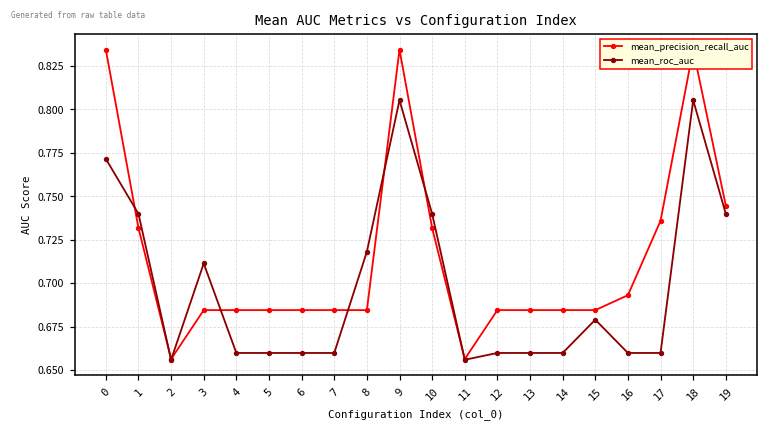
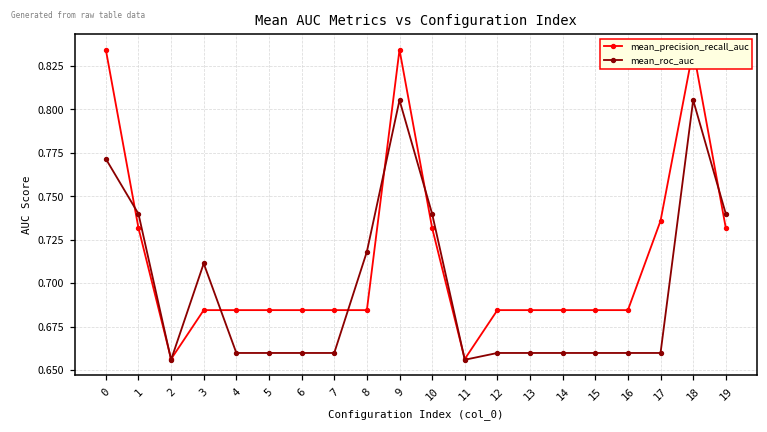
  {
    "mean_precision_recall_auc": {
      "0": 0.834,
      "1": 0.732,
      "3": 0.685,
      "4": 0.685,
      "5": 0.685,
      "6": 0.685,
      "7": 0.685,
      "8": 0.685,
      "9": 0.834,
      "10": 0.732,
      "12": 0.685,
      "13": 0.685,
      "14": 0.685,
      "15": 0.685,
-     "16": 0.693,
+     "16": 0.685,
      "17": 0.736,
-     "19": 0.745
+     "19": 0.732
    },
    "mean_roc_auc": {
      "0": 0.772,
      "1": 0.740,
      "3": 0.711,
      "4": 0.660,
      "5": 0.660,
      "6": 0.660,
      "7": 0.660,
      "8": 0.718,
      "9": 0.805,
      "10": 0.740,
      "12": 0.660,
      "13": 0.660,
      "14": 0.660,
-     "15": 0.679,
+     "15": 0.660,
      "16": 0.660,
      "17": 0.660,
      "18": 0.805,
      "19": 0.740
    }
  }
